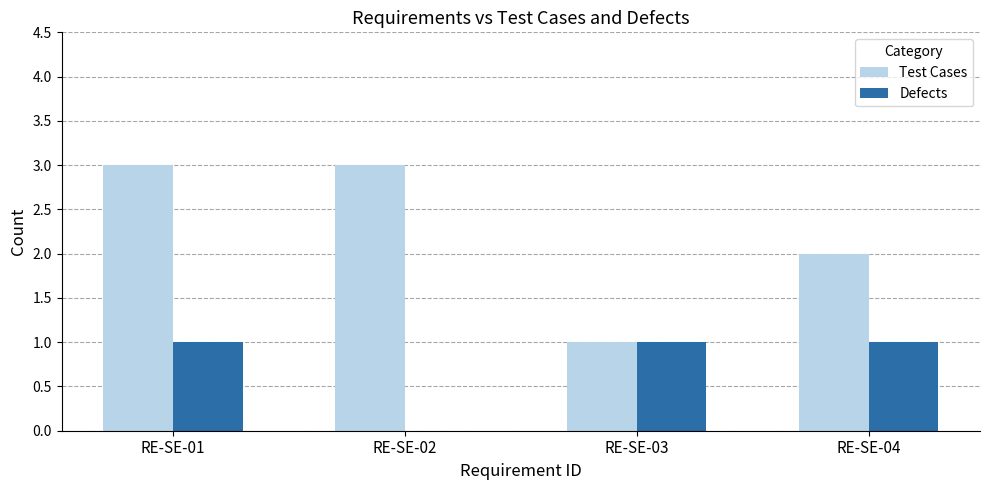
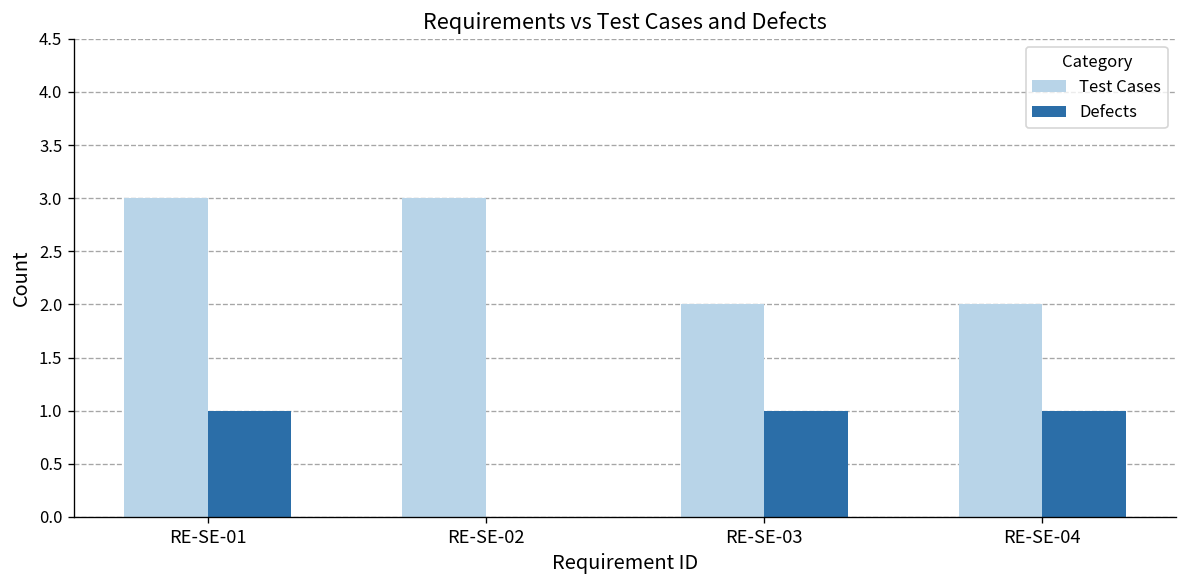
  {
    "Test Cases": {
      "RE-SE-01": 3,
      "RE-SE-02": 3,
-     "RE-SE-03": 1,
+     "RE-SE-03": 2,
      "RE-SE-04": 2
    },
    "Defects": {
      "RE-SE-01": 1,
      "RE-SE-02": 0,
      "RE-SE-03": 1,
      "RE-SE-04": 1
    }
  }
